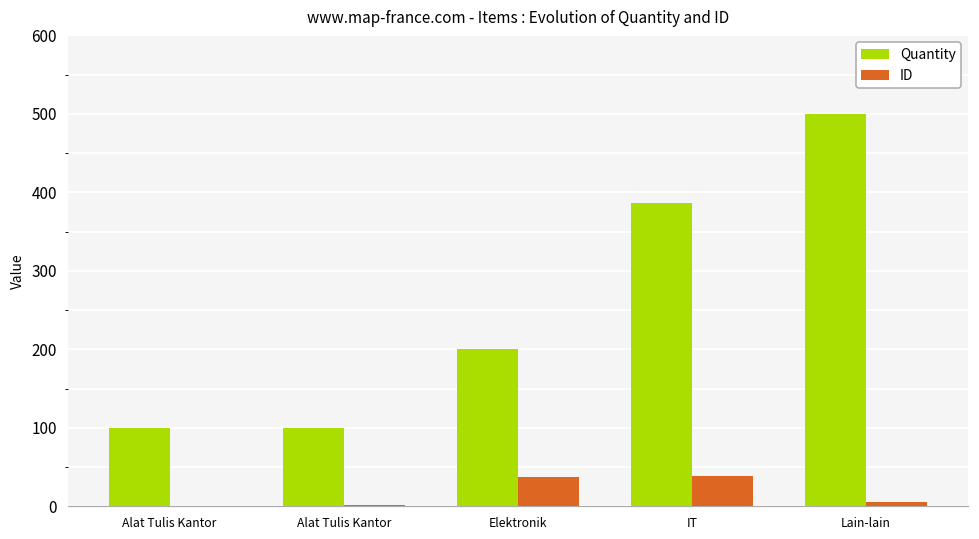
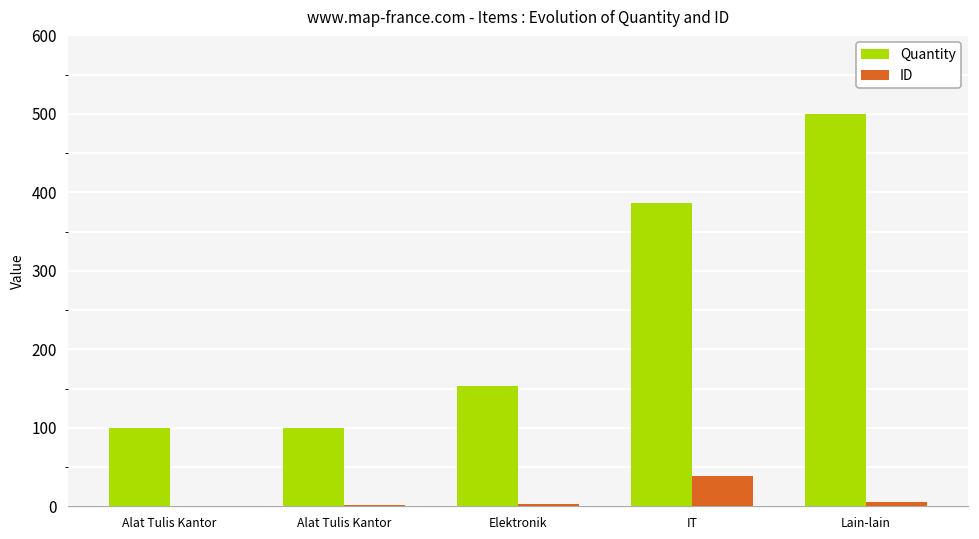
  {
    "Quantity": {
-     "Elektronik": 200,
+     "Elektronik": 150,
      "IT": 390,
      "Lain-lain": 500
    },
    "ID": {
-     "Elektronik": 40,
+     "Elektronik": 0,
      "IT": 40,
      "Lain-lain": 10
    }
  }
